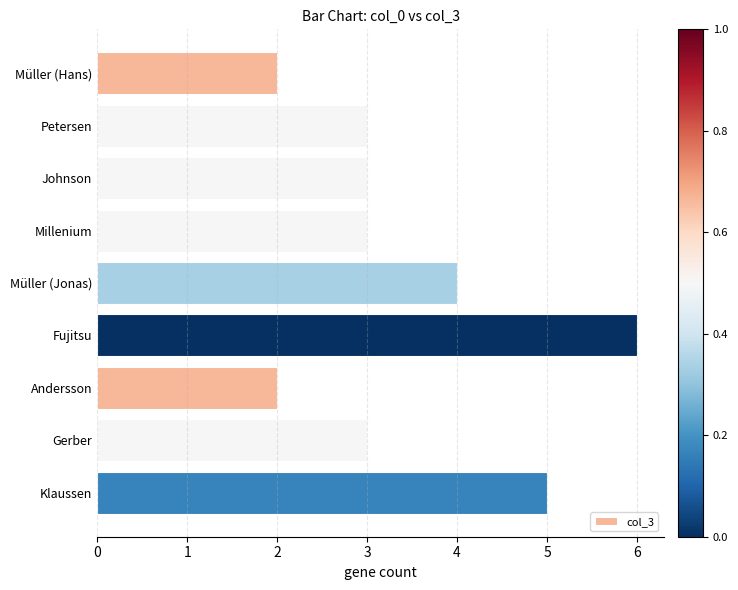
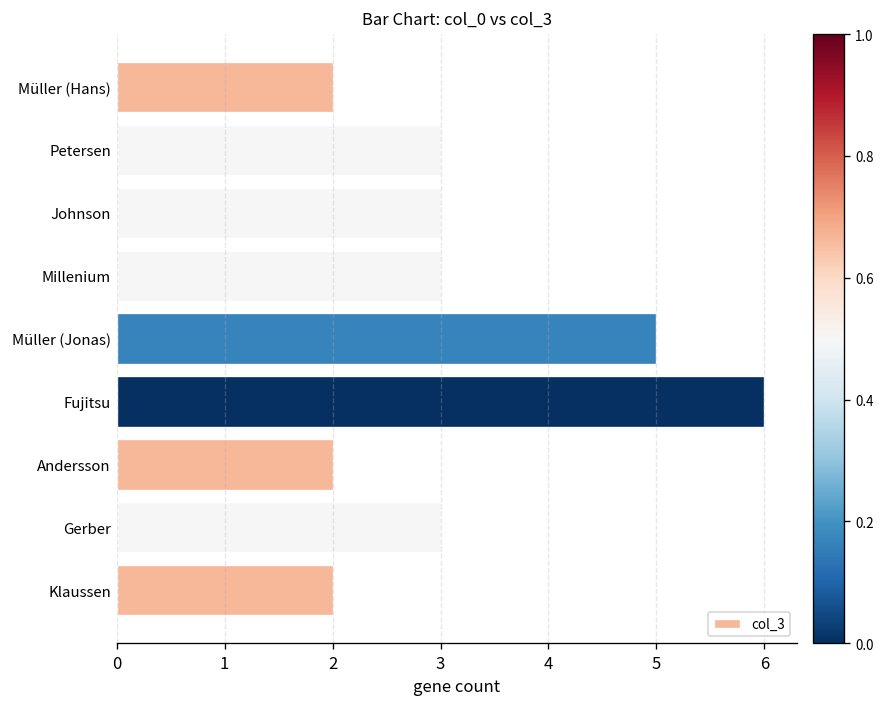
  {
    "Müller (Hans)": 2,
    "Petersen": 3,
    "Johnson": 3,
    "Millenium": 3,
-   "Müller (Jonas)": 4,
+   "Müller (Jonas)": 5,
    "Fujitsu": 6,
    "Andersson": 2,
    "Gerber": 3,
-   "Klaussen": 5
+   "Klaussen": 2
  }
